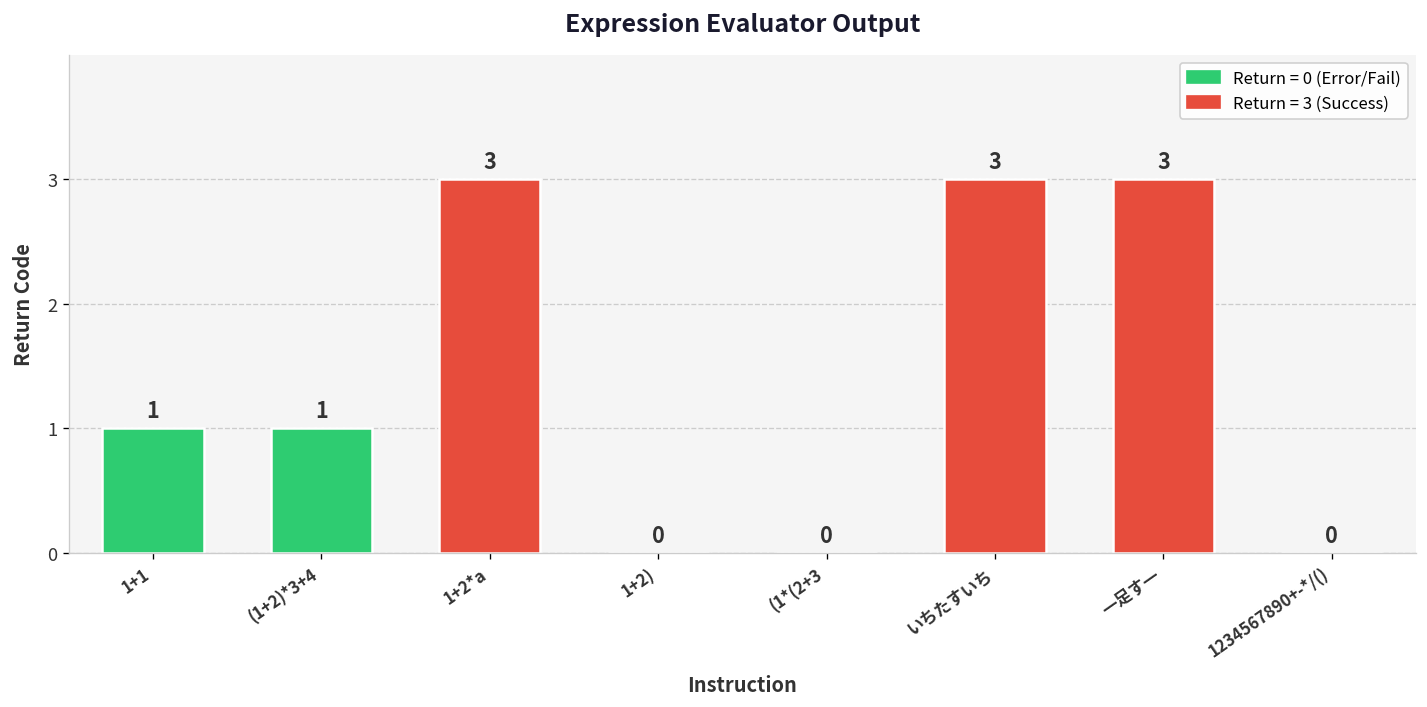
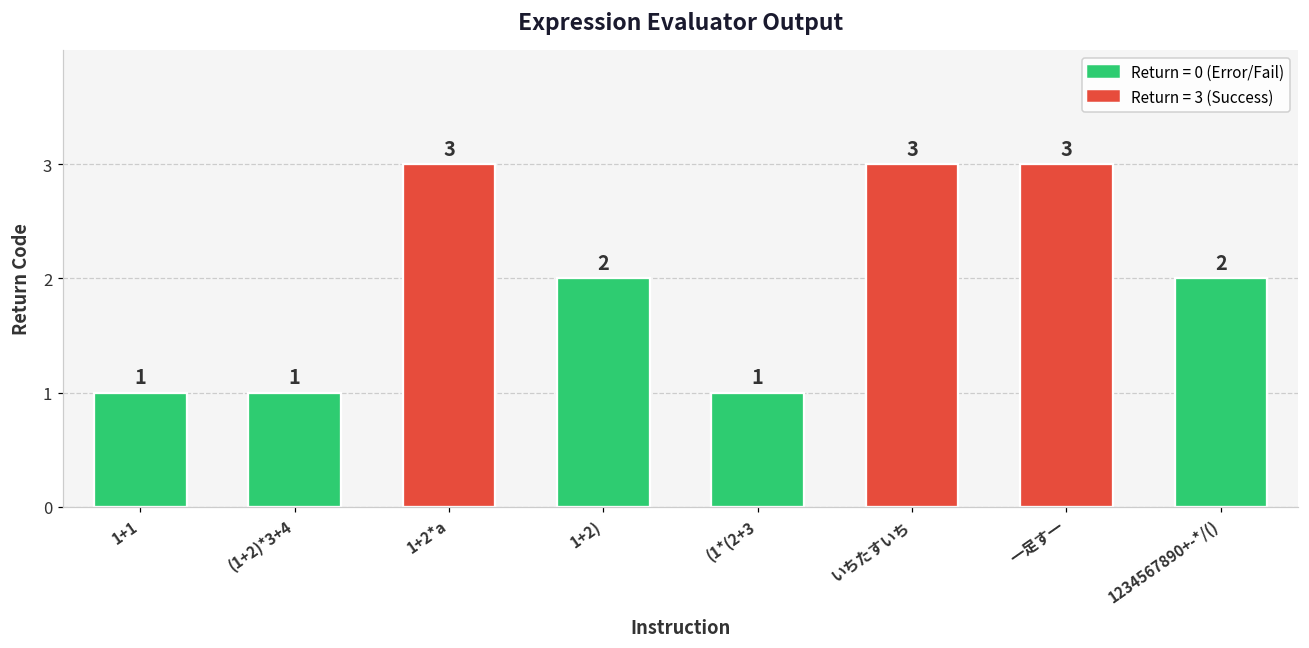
  {
    "1+1": 1,
    "(1+2)*3+4": 1,
    "1+2*a": 3,
-   "1+2)": 0,
-   "(1*(2+3": 0,
+   "1+2)": 2,
+   "(1*(2+3": 1,
    "いちたすいち": 3,
    "一足す一": 3,
-   "1234567890+-*/()": 0
+   "1234567890+-*/()": 2
  }
